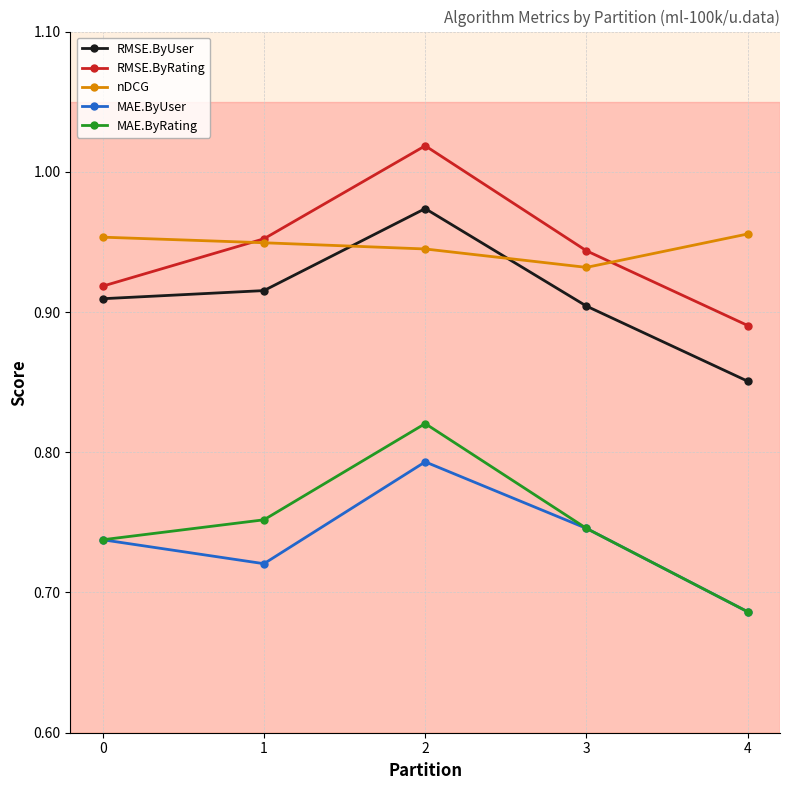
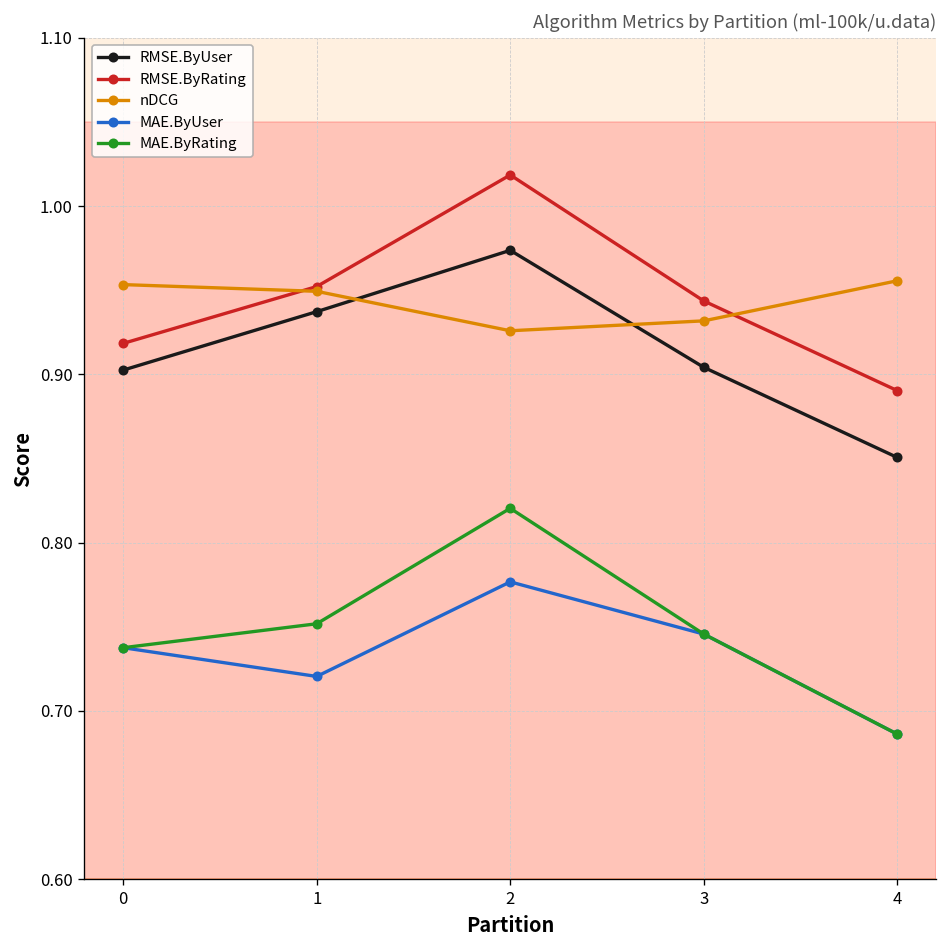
  {
    "RMSE.ByUser": {
-     "0": 0.909,
-     "1": 0.915,
+     "0": 0.903,
+     "1": 0.937,
      "2": 0.974,
      "3": 0.904,
      "4": 0.851
    },
    "RMSE.ByRating": {
      "0": 0.918,
      "1": 0.952,
      "2": 1.019,
      "3": 0.944,
      "4": 0.890
    },
    "nDCG": {
      "0": 0.953,
      "1": 0.949,
-     "2": 0.945,
+     "2": 0.926,
      "3": 0.932,
      "4": 0.956
    },
    "MAE.ByUser": {
      "1": 0.721,
-     "2": 0.793
+     "2": 0.777
    },
    "MAE.ByRating": {
      "1": 0.752,
      "2": 0.820
    }
  }
